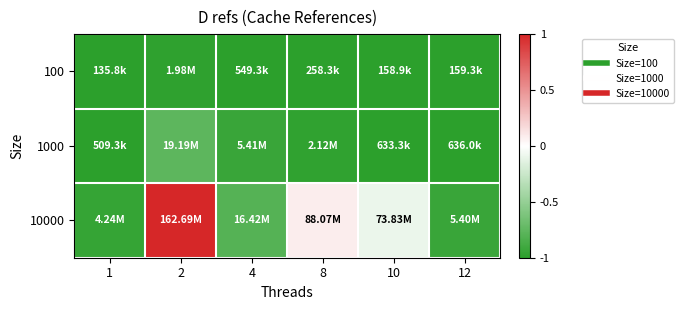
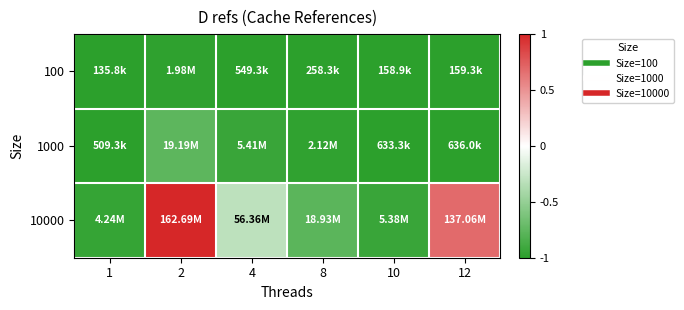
  {
    "100": {
      "1": "135.8k",
      "2": "1.98M",
      "4": "549.3k",
      "8": "258.3k",
      "10": "158.9k",
      "12": "159.3k"
    },
    "1000": {
      "1": "509.3k",
      "2": "19.19M",
      "4": "5.41M",
      "8": "2.12M",
      "10": "633.3k",
      "12": "636.0k"
    },
    "10000": {
      "1": "4.24M",
      "2": "162.69M",
-     "4": "16.42M",
-     "8": "88.07M",
-     "10": "73.83M",
-     "12": "5.40M"
+     "4": "56.36M",
+     "8": "18.93M",
+     "10": "5.38M",
+     "12": "137.06M"
    }
  }
